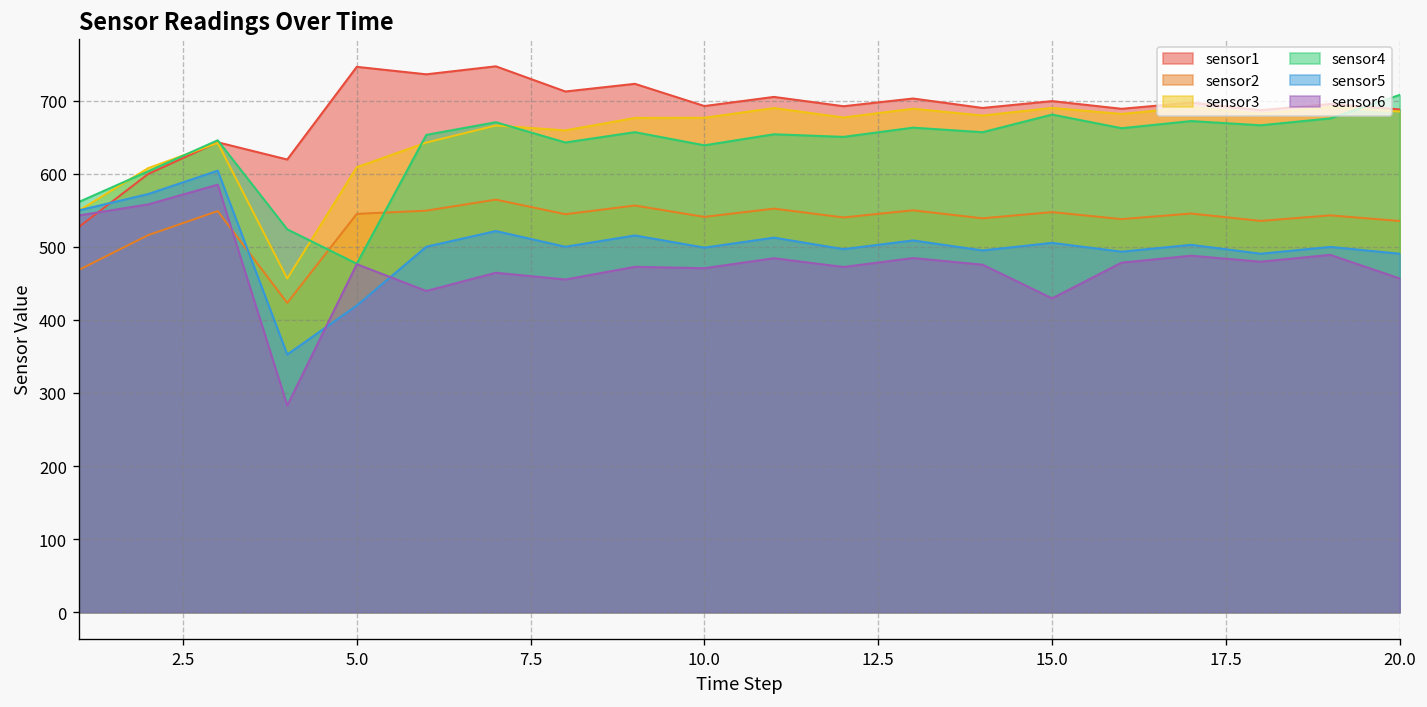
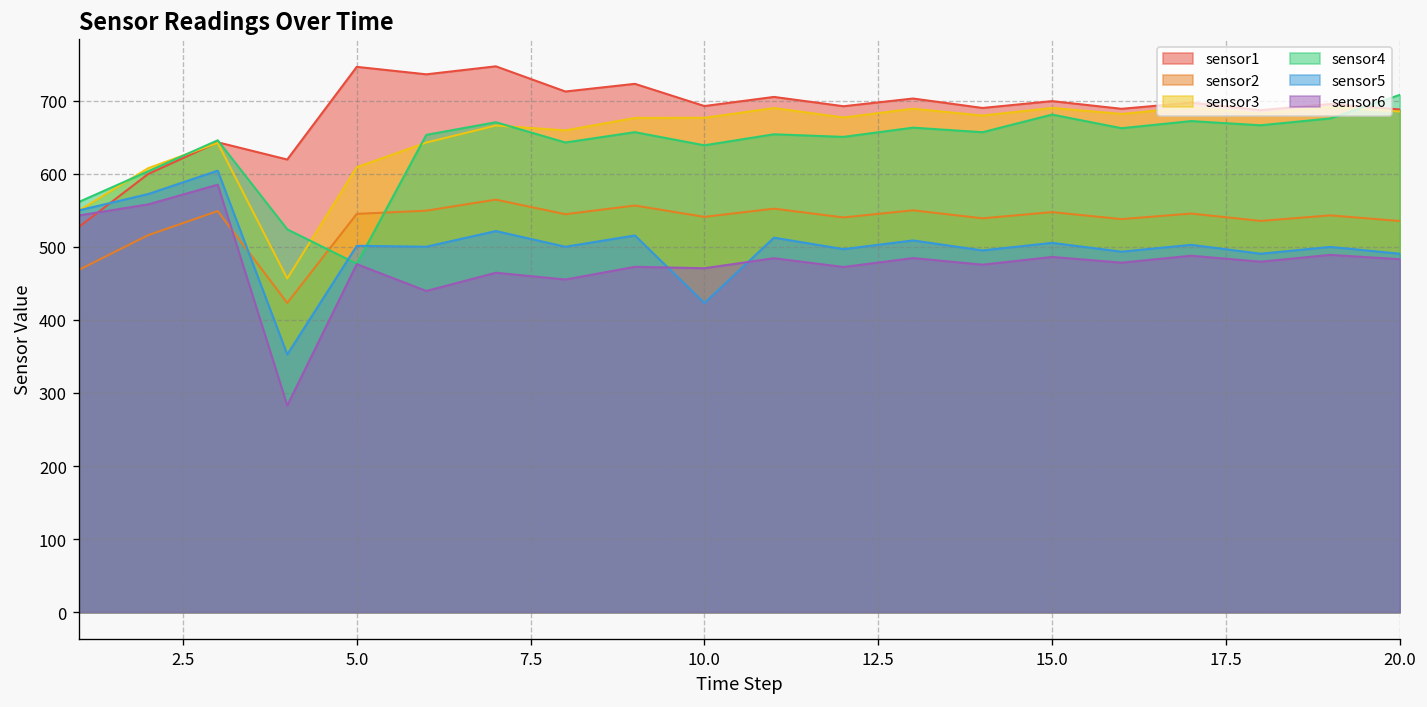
  {
    "sensor4": {
      "10.0": 640,
      "15.0": 680,
      "20.0": 710
    },
    "sensor5": {
-     "5.0": 420,
-     "10.0": 500,
+     "5.0": 500,
+     "10.0": 420,
      "15.0": 510,
      "20.0": 490
    },
    "sensor6": {
      "10.0": 470,
-     "15.0": 430,
-     "20.0": 460
+     "15.0": 490,
+     "20.0": 480
    }
  }
